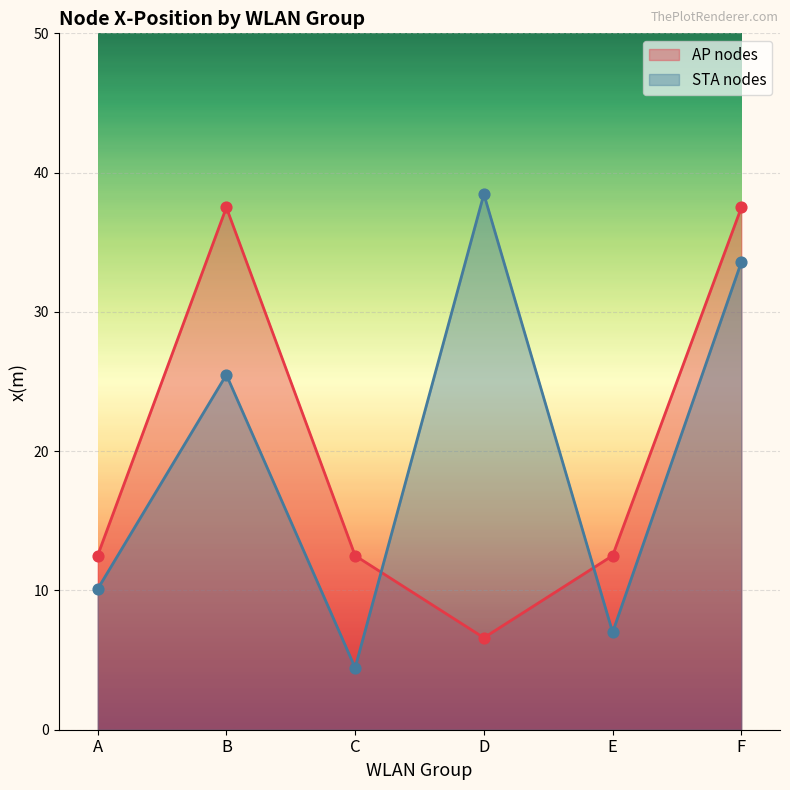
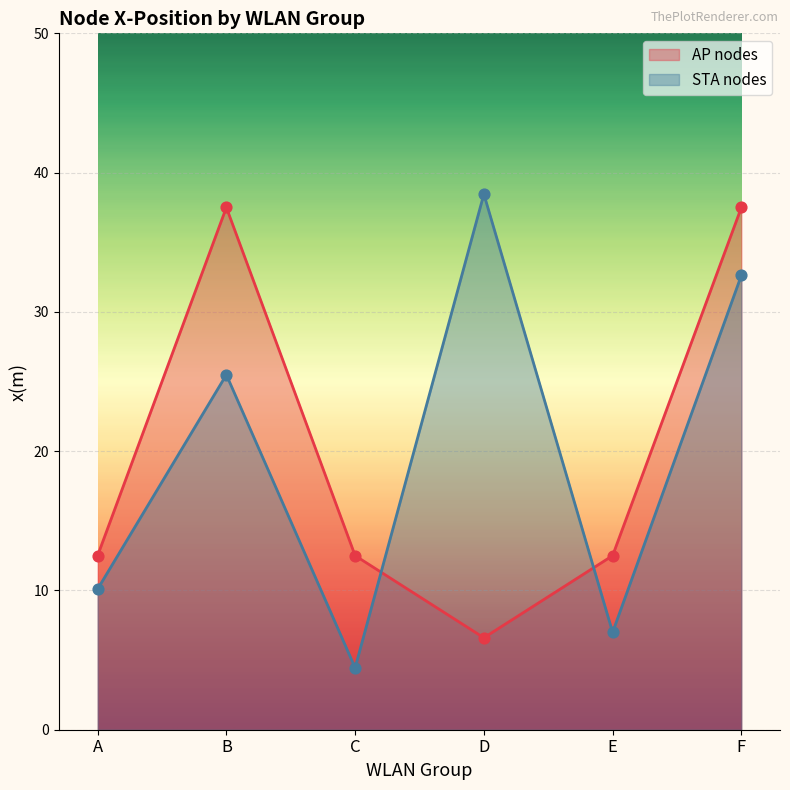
  {
    "AP nodes": {
      "A": 12.5,
      "B": 37.5,
      "C": 12.5,
      "D": 6.6,
      "E": 12.5,
      "F": 37.5
    },
    "STA nodes": {
      "A": 10.1,
      "B": 25.5,
      "C": 4.4,
      "D": 38.5,
      "E": 7.0,
-     "F": 33.6
+     "F": 32.6
    }
  }
